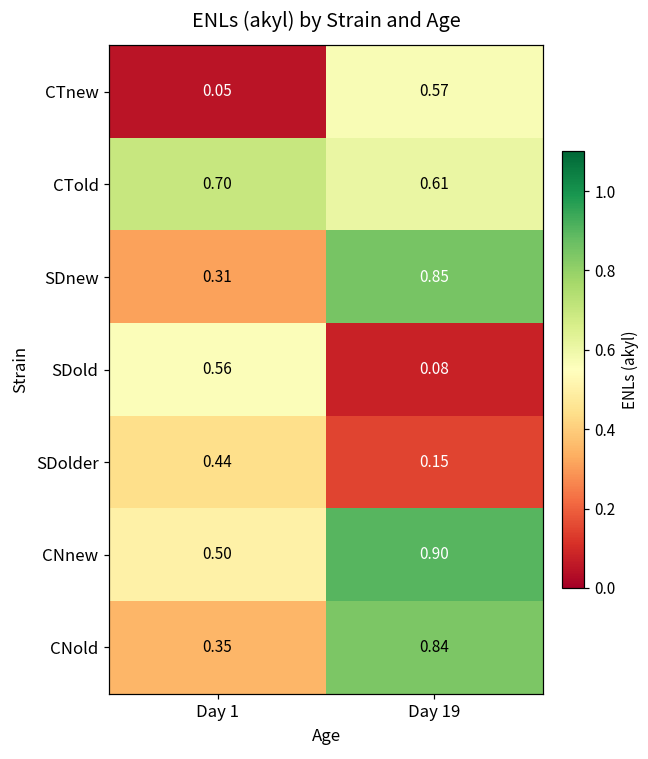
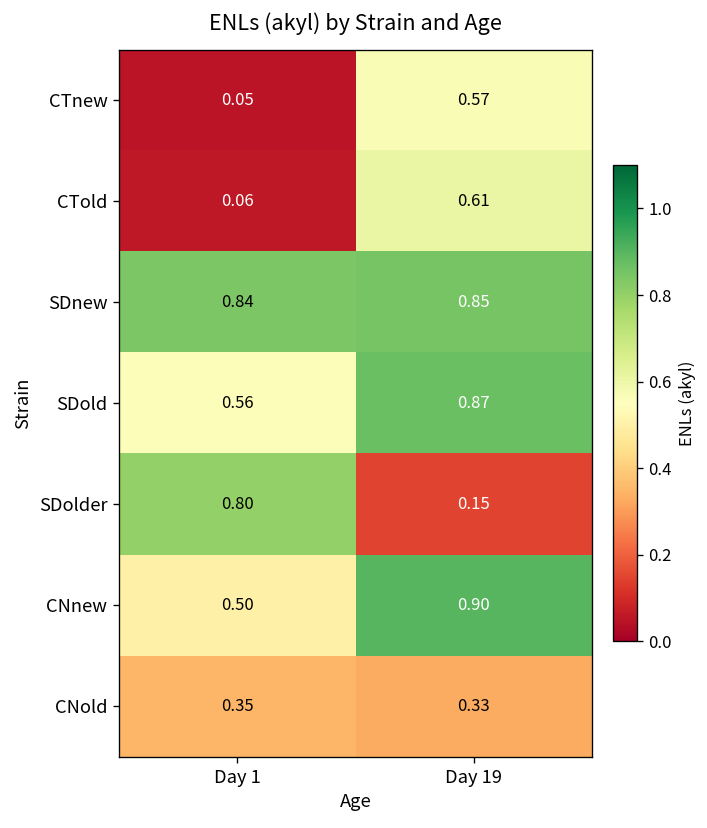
  {
    "CTnew": {
      "Day 1": 0.05,
      "Day 19": 0.57
    },
    "CTold": {
-     "Day 1": 0.70,
+     "Day 1": 0.06,
      "Day 19": 0.61
    },
    "SDnew": {
-     "Day 1": 0.31,
+     "Day 1": 0.84,
      "Day 19": 0.85
    },
    "SDold": {
      "Day 1": 0.56,
-     "Day 19": 0.08
+     "Day 19": 0.87
    },
    "SDolder": {
-     "Day 1": 0.44,
+     "Day 1": 0.80,
      "Day 19": 0.15
    },
    "CNnew": {
      "Day 1": 0.50,
      "Day 19": 0.90
    },
    "CNold": {
      "Day 1": 0.35,
-     "Day 19": 0.84
+     "Day 19": 0.33
    }
  }
